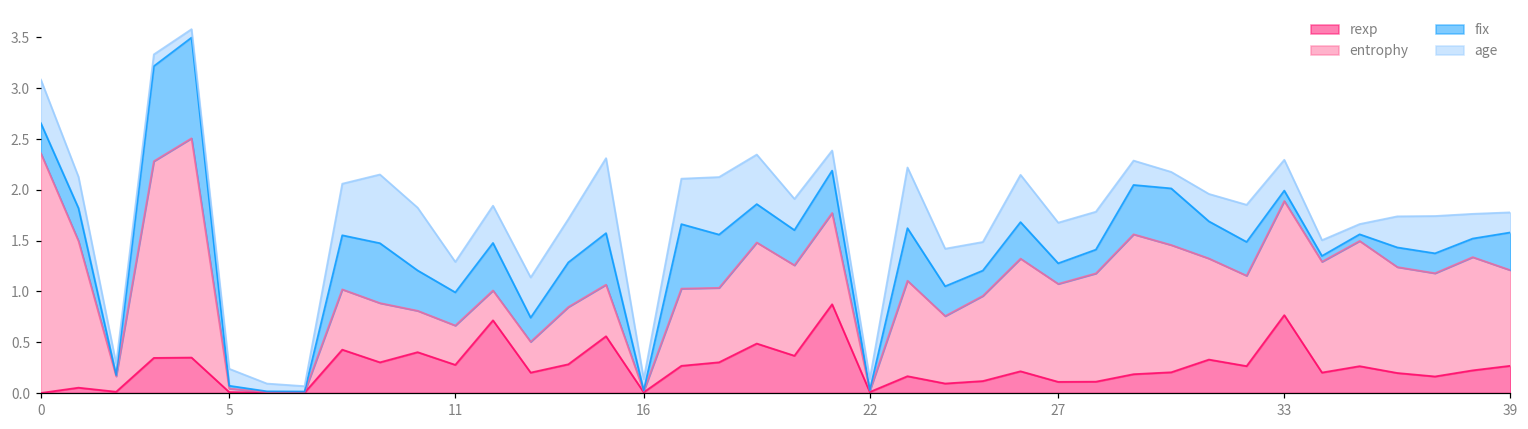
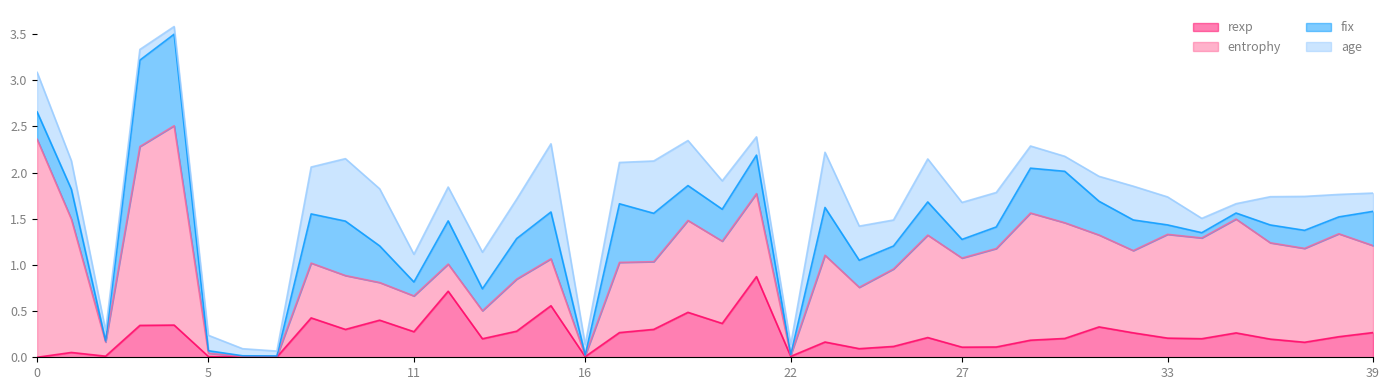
  {
    "rexp": {
      "0": 0.0,
      "5": 0.0,
      "11": 0.3,
      "27": 0.1,
-     "33": 0.8,
+     "33": 0.2,
      "39": 0.3
    },
    "entrophy": {
      "0": 2.4,
      "11": 0.4,
      "27": 1.0,
      "33": 1.1,
      "39": 0.9
    },
    "fix": {
      "0": 0.3,
-     "11": 0.3,
+     "11": 0.2,
      "27": 0.2,
      "33": 0.1,
      "39": 0.4
    },
    "age": {
      "0": 0.4,
      "5": 0.2,
      "11": 0.3,
      "16": 0.1,
      "22": 0.1,
      "27": 0.4,
      "33": 0.3,
      "39": 0.2
    }
  }
